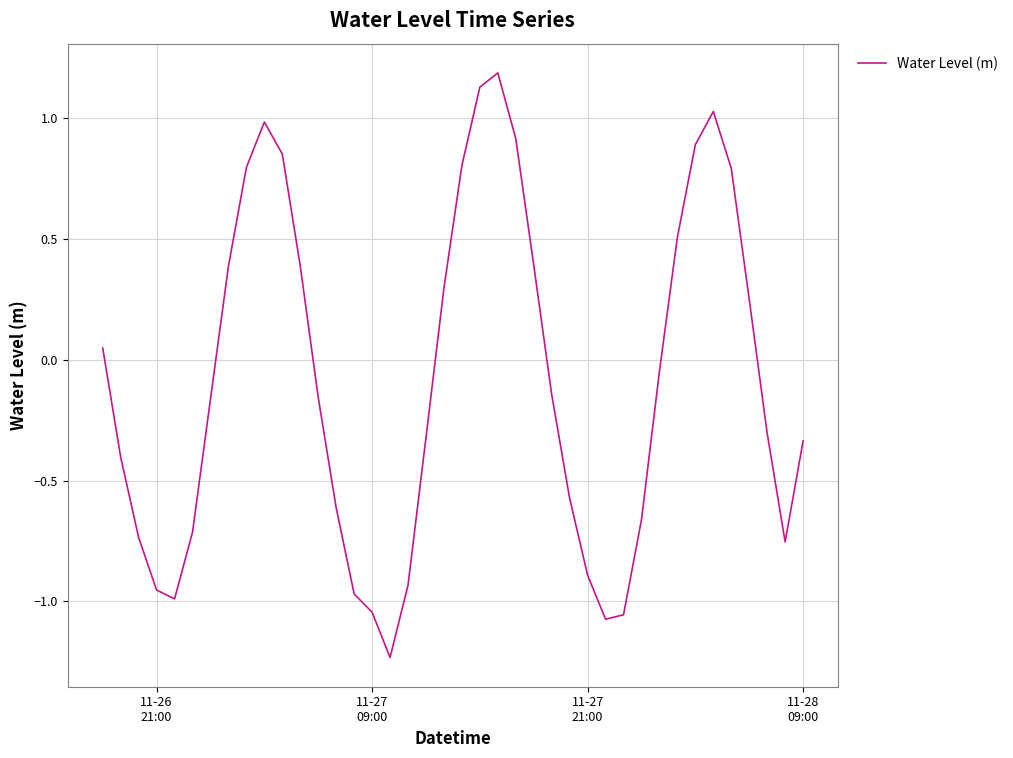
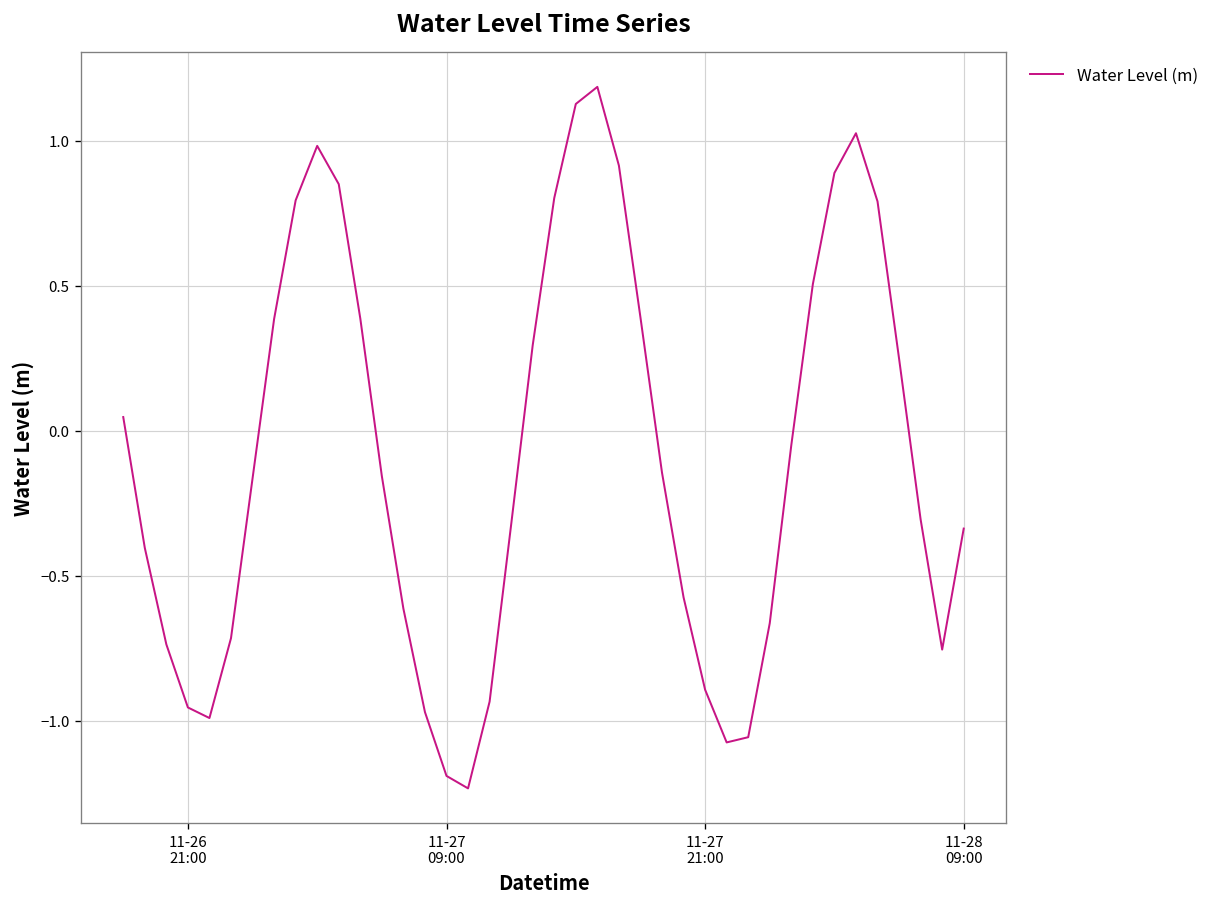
  {
    "11-26 21:00": -0.95,
-   "11-27 09:00": -1.04,
+   "11-27 09:00": -1.19,
    "11-27 21:00": -0.89,
    "11-28 09:00": -0.34
  }
